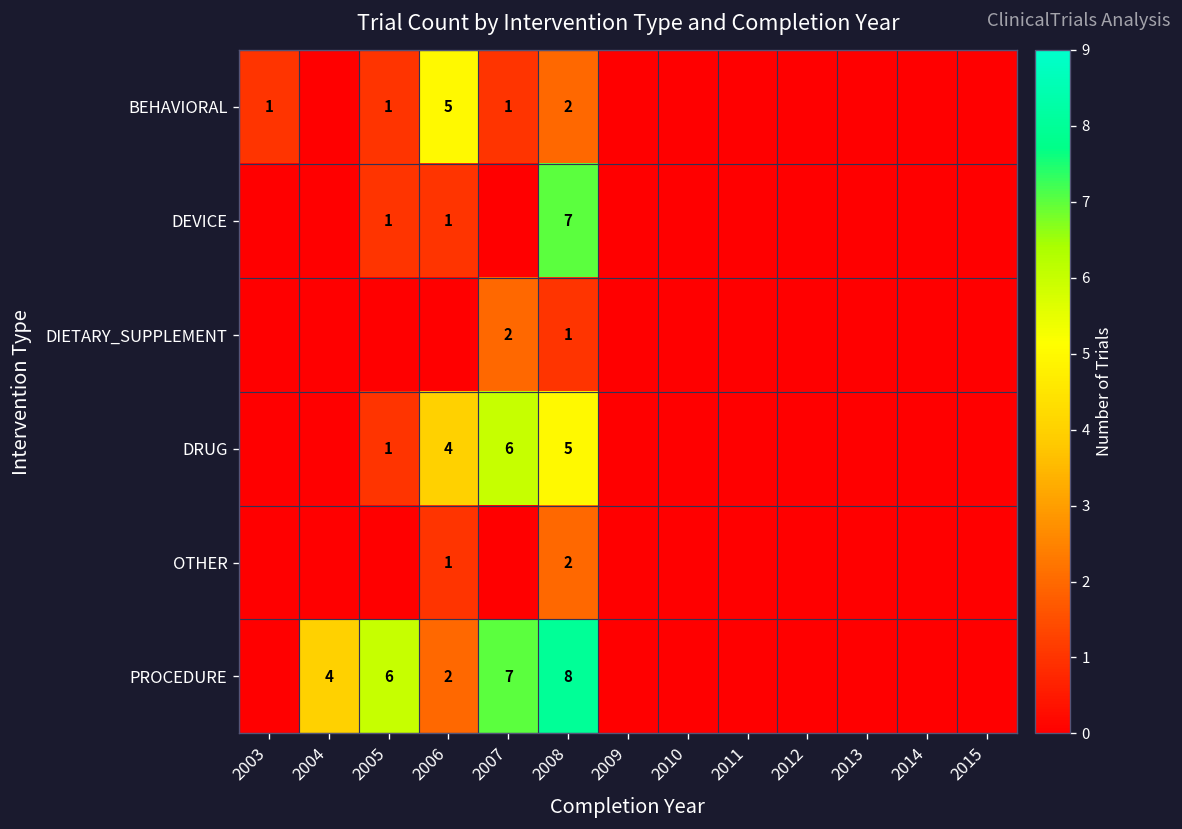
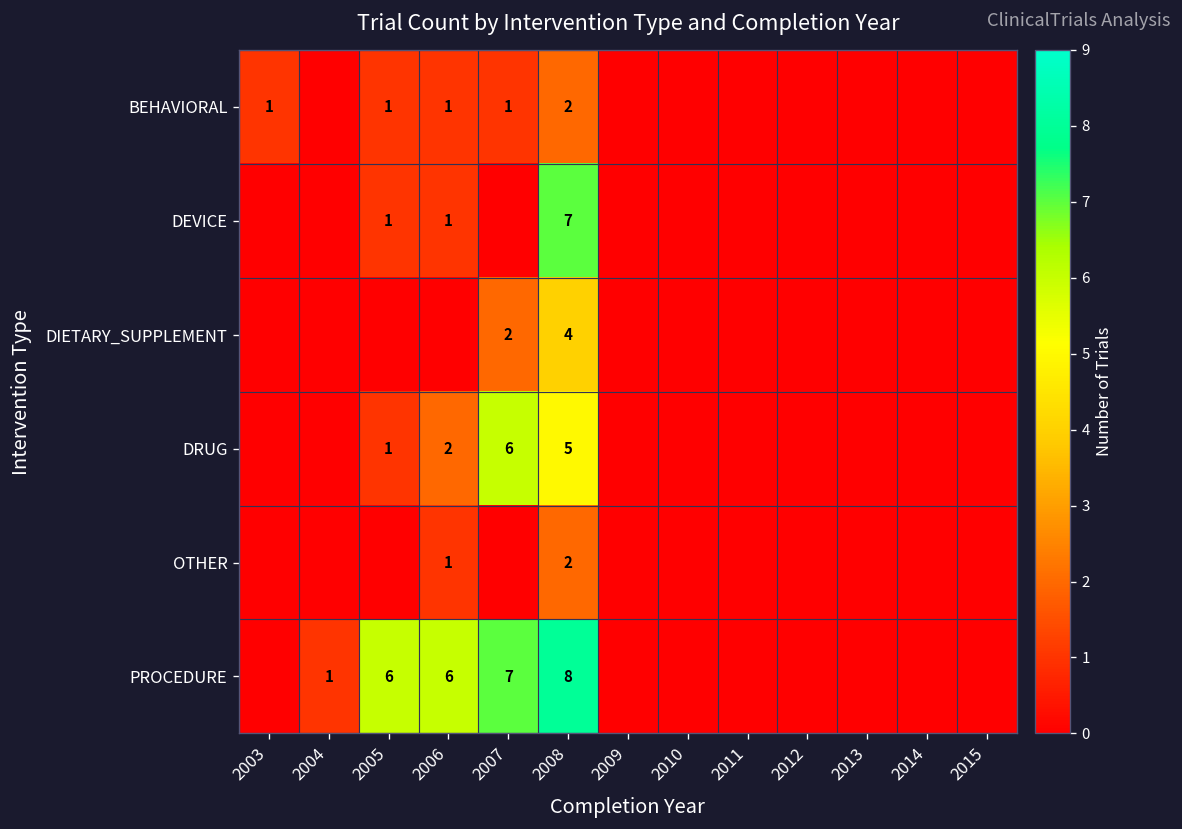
  {
    "BEHAVIORAL": {
      "2003": 1,
      "2005": 1,
-     "2006": 5,
+     "2006": 1,
      "2007": 1,
      "2008": 2
    },
    "DEVICE": {
      "2005": 1,
      "2006": 1,
      "2008": 7
    },
    "DIETARY_SUPPLEMENT": {
      "2007": 2,
-     "2008": 1
+     "2008": 4
    },
    "DRUG": {
      "2005": 1,
-     "2006": 4,
+     "2006": 2,
      "2007": 6,
      "2008": 5
    },
    "OTHER": {
      "2006": 1,
      "2008": 2
    },
    "PROCEDURE": {
-     "2004": 4,
+     "2004": 1,
      "2005": 6,
-     "2006": 2,
+     "2006": 6,
      "2007": 7,
      "2008": 8
    }
  }
